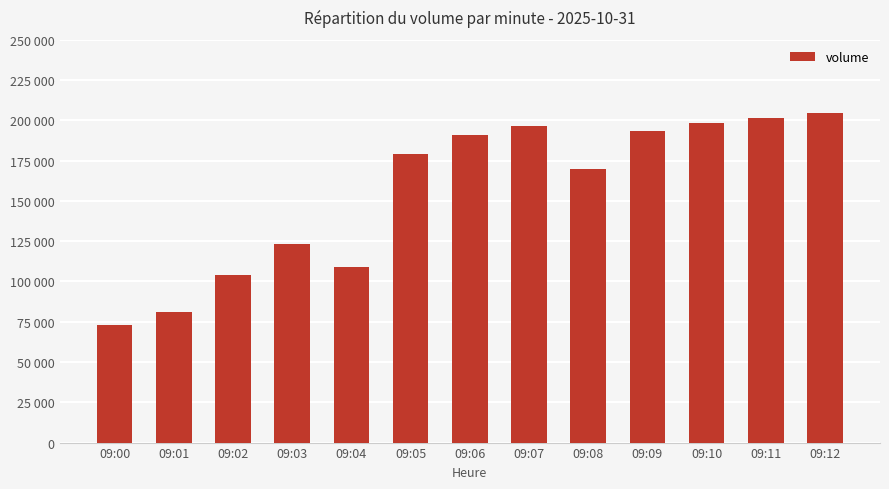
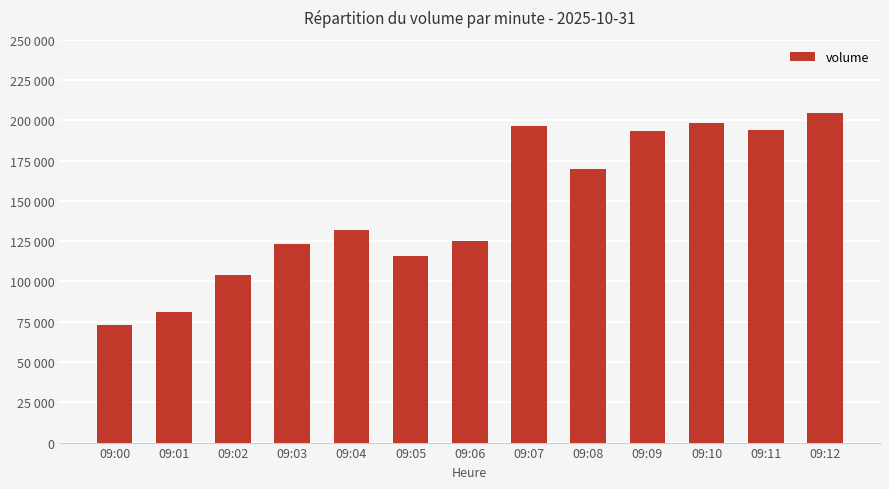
  {
    "09:00": 73000,
    "09:01": 81000,
    "09:02": 104000,
    "09:03": 123000,
-   "09:04": 109000,
-   "09:05": 179000,
-   "09:06": 191000,
+   "09:04": 132000,
+   "09:05": 116000,
+   "09:06": 125000,
    "09:07": 196000,
    "09:08": 170000,
    "09:09": 193000,
    "09:10": 198000,
-   "09:11": 201000,
+   "09:11": 194000,
    "09:12": 205000
  }
